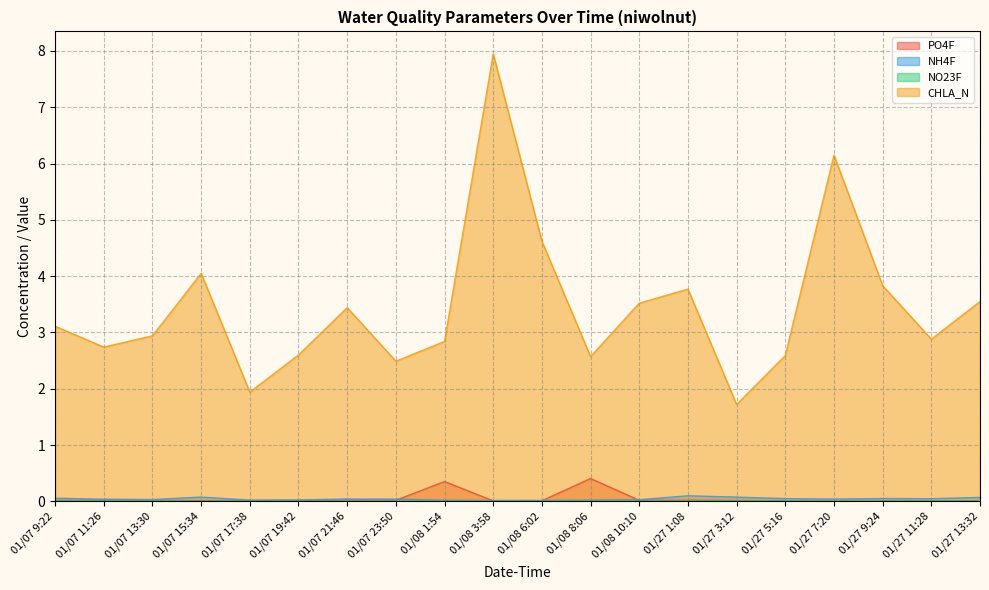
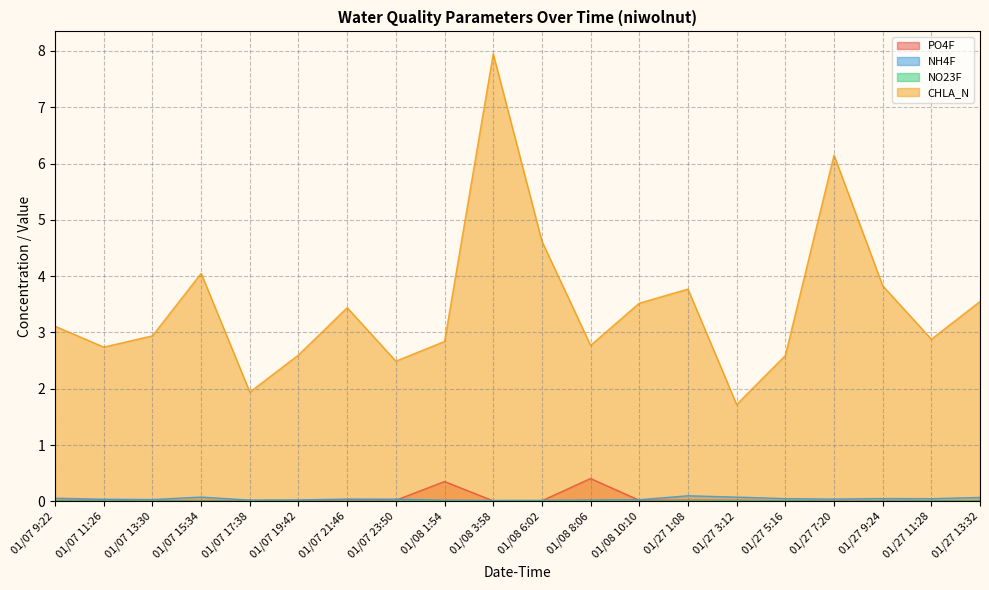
  {
    "PO4F": {
      "01/08 1:54": 0.4,
      "01/08 8:06": 0.4
    },
    "NH4F": {
      "01/07 15:34": 0.1,
      "01/27 1:08": 0.1,
      "01/27 3:12": 0.1,
      "01/27 13:32": 0.1
    },
    "CHLA_N": {
      "01/07 9:22": 3.1,
      "01/07 11:26": 2.7,
      "01/07 13:30": 2.9,
      "01/07 15:34": 4.1,
      "01/07 17:38": 1.9,
      "01/07 19:42": 2.6,
      "01/07 21:46": 3.4,
      "01/07 23:50": 2.5,
      "01/08 1:54": 2.8,
      "01/08 3:58": 8.0,
      "01/08 6:02": 4.6,
-     "01/08 8:06": 2.6,
+     "01/08 8:06": 2.8,
      "01/08 10:10": 3.5,
      "01/27 1:08": 3.8,
      "01/27 3:12": 1.7,
      "01/27 5:16": 2.6,
      "01/27 7:20": 6.2,
      "01/27 9:24": 3.8,
      "01/27 11:28": 2.9,
      "01/27 13:32": 3.6
    }
  }
